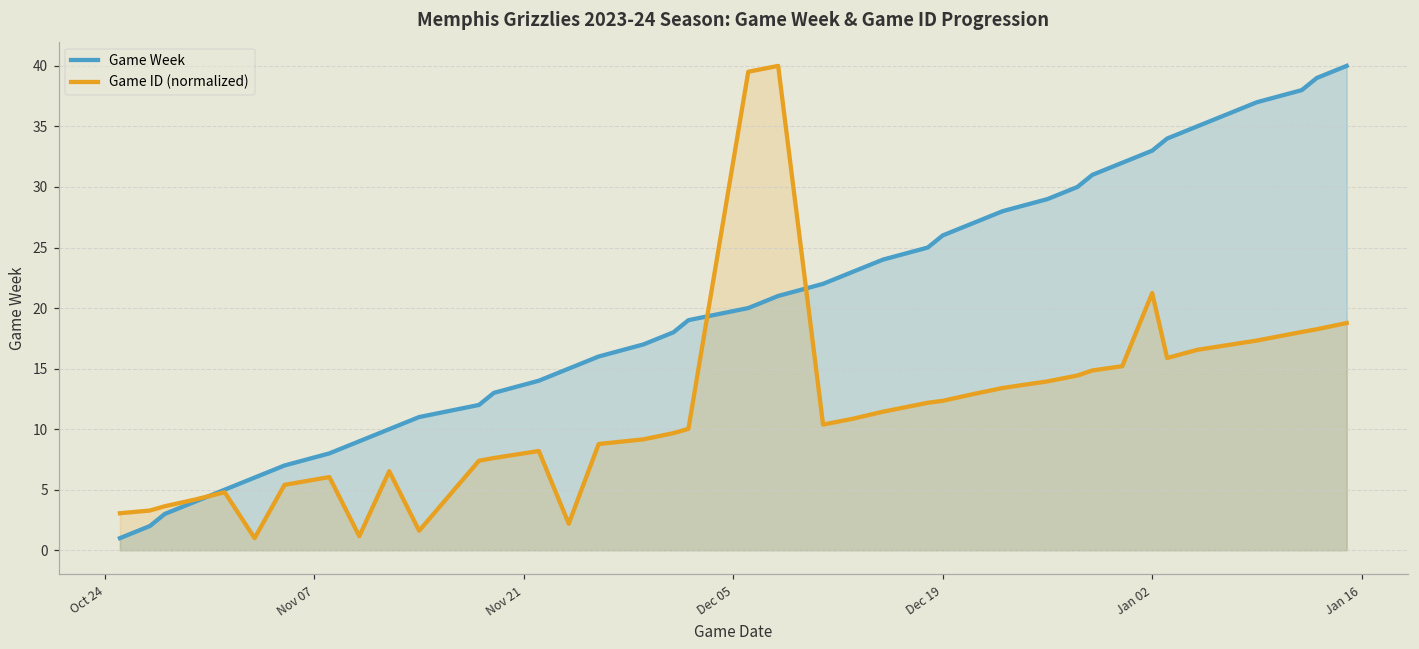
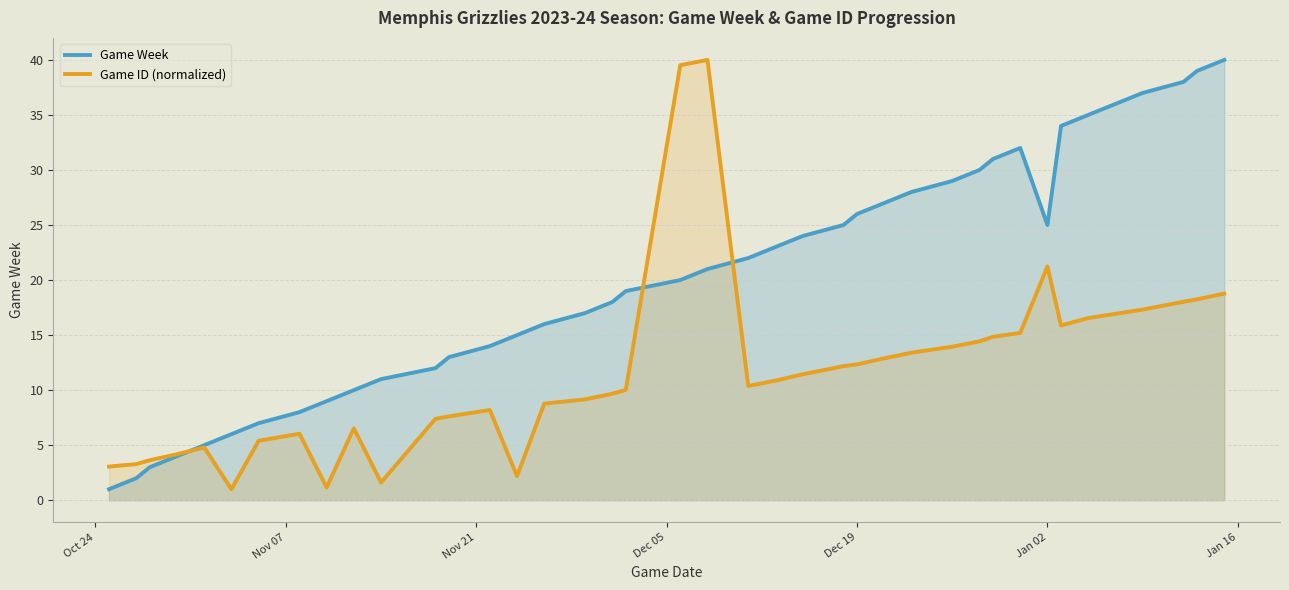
  {
    "Game Week": {
      "Dec 19": 26,
-     "Jan 02": 33
+     "Jan 02": 25
    },
    "Game ID (normalized)": {
      "Dec 19": 12.3,
      "Jan 02": 21.2
    }
  }
